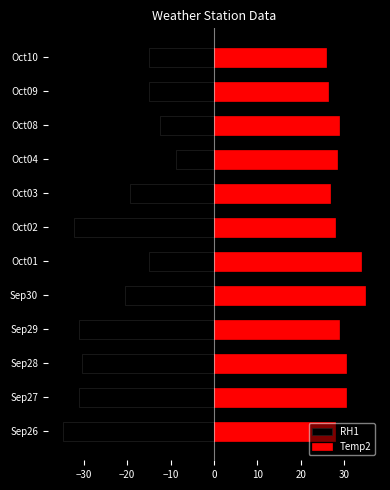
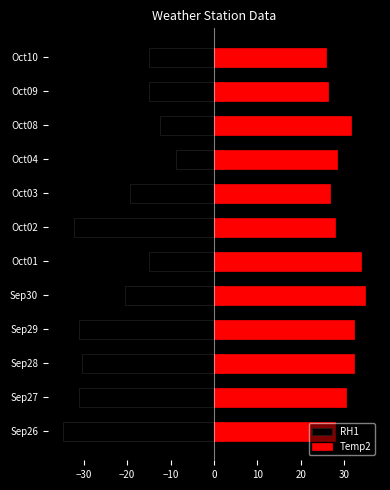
  {
    "RH1": {
      "Oct10": -15,
      "Oct09": -15,
      "Oct08": -12,
      "Oct04": -9,
      "Oct03": -19,
      "Oct02": -32,
      "Oct01": -15,
      "Sep30": -21,
      "Sep29": -31,
      "Sep28": -30,
      "Sep27": -31,
      "Sep26": -35
    },
    "Temp2": {
      "Oct10": 26,
      "Oct09": 26,
-     "Oct08": 29,
+     "Oct08": 32,
      "Oct04": 28,
      "Oct03": 27,
      "Oct02": 28,
      "Oct01": 34,
      "Sep30": 35,
-     "Sep29": 29,
-     "Sep28": 30,
+     "Sep29": 32,
+     "Sep28": 32,
      "Sep27": 30
    }
  }
